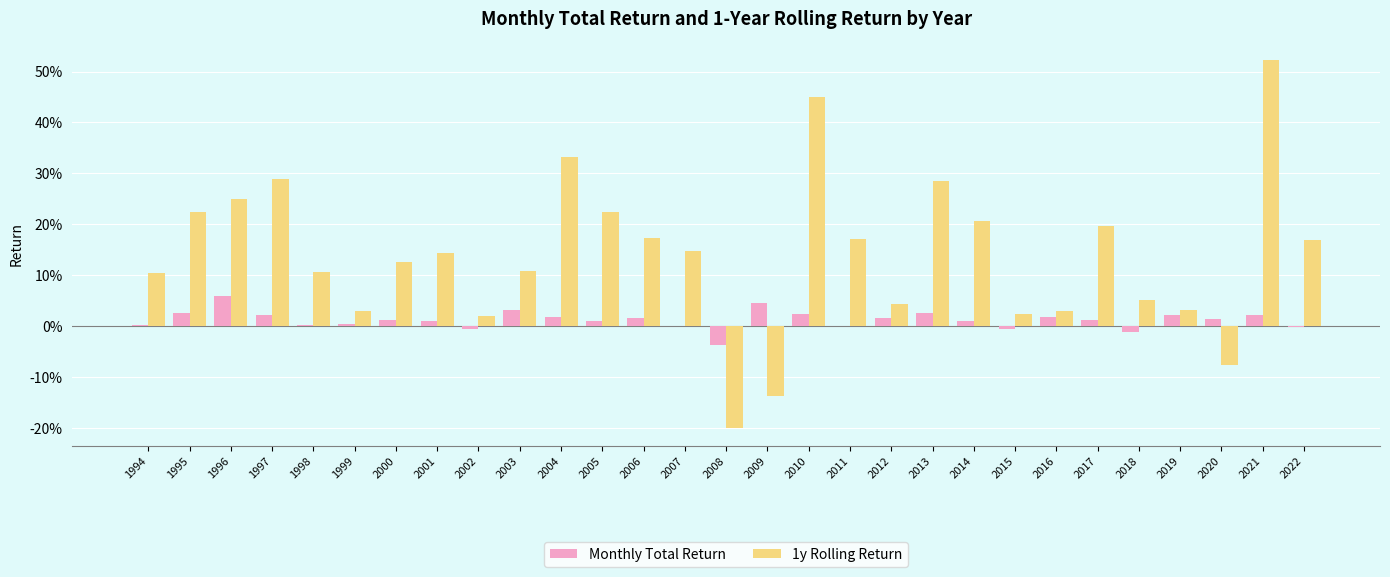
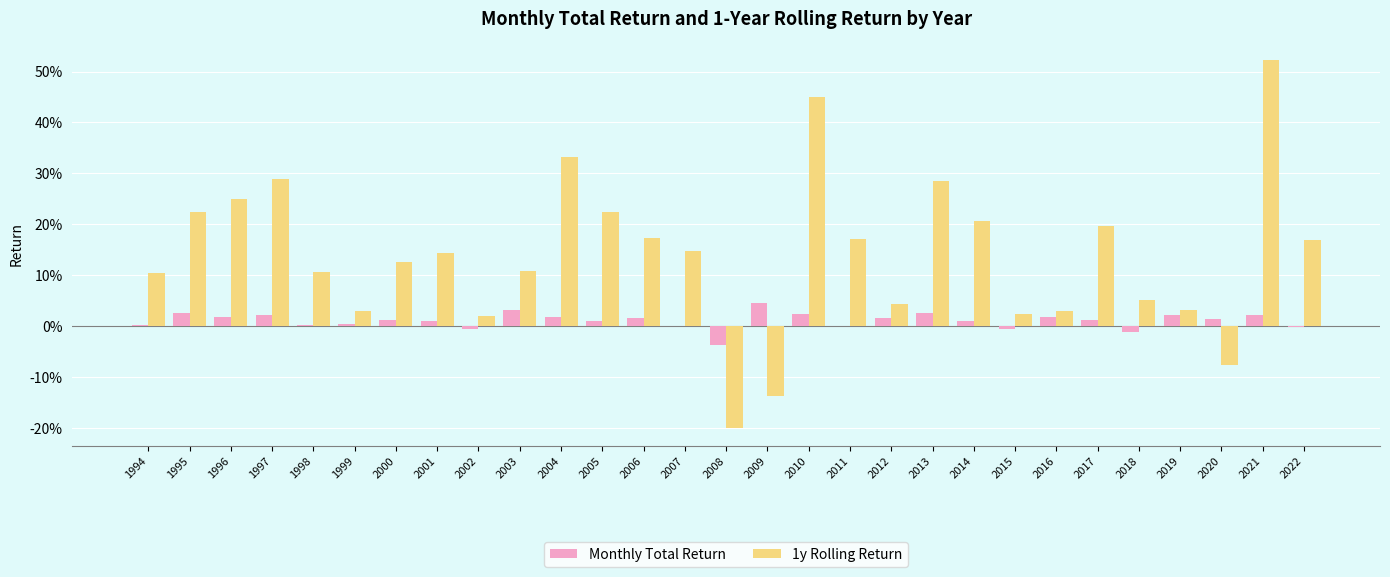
  {
    "Monthly Total Return": {
      "1995": "3%",
-     "1996": "6%",
+     "1996": "2%",
      "1997": "2%",
      "2000": "1%",
      "2001": "1%",
      "2002": "-1%",
      "2003": "3%",
      "2004": "2%",
      "2005": "1%",
      "2006": "2%",
      "2008": "-4%",
      "2009": "4%",
      "2010": "2%",
      "2012": "2%",
      "2013": "3%",
      "2014": "1%",
      "2016": "2%",
      "2017": "1%",
      "2018": "-1%",
      "2019": "2%",
      "2020": "1%",
      "2021": "2%"
    },
    "1y Rolling Return": {
      "1994": "10%",
      "1995": "22%",
      "1996": "25%",
      "1997": "29%",
      "1998": "11%",
      "1999": "3%",
      "2000": "13%",
      "2001": "14%",
      "2002": "2%",
      "2003": "11%",
      "2004": "33%",
      "2005": "22%",
      "2006": "17%",
      "2007": "15%",
      "2008": "-20%",
      "2009": "-14%",
      "2010": "45%",
      "2011": "17%",
      "2012": "4%",
      "2013": "29%",
      "2014": "21%",
      "2015": "2%",
      "2016": "3%",
      "2017": "20%",
      "2018": "5%",
      "2019": "3%",
      "2020": "-8%",
      "2021": "52%",
      "2022": "17%"
    }
  }
